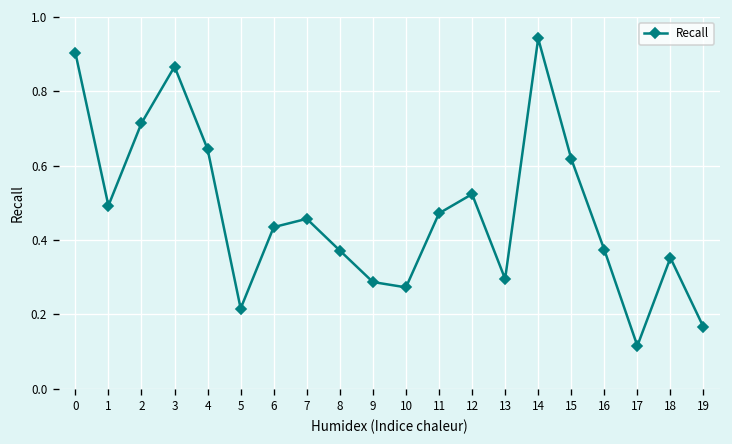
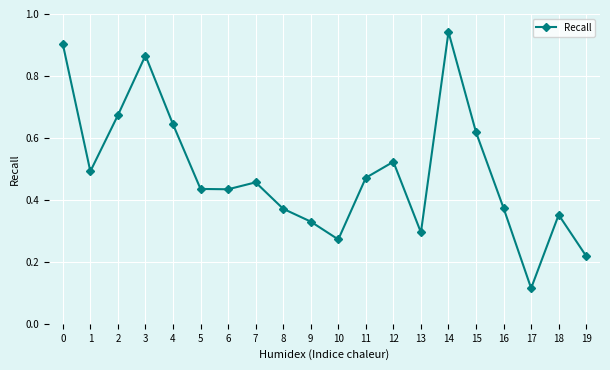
  {
    "0": 0.90,
    "1": 0.49,
-   "2": 0.71,
+   "2": 0.67,
    "3": 0.87,
    "4": 0.64,
-   "5": 0.22,
+   "5": 0.44,
    "6": 0.43,
    "7": 0.46,
    "8": 0.37,
-   "9": 0.29,
+   "9": 0.33,
    "10": 0.27,
    "11": 0.47,
    "12": 0.52,
    "13": 0.29,
    "14": 0.94,
    "15": 0.62,
    "16": 0.37,
    "17": 0.11,
    "18": 0.35,
-   "19": 0.17
+   "19": 0.22
  }
